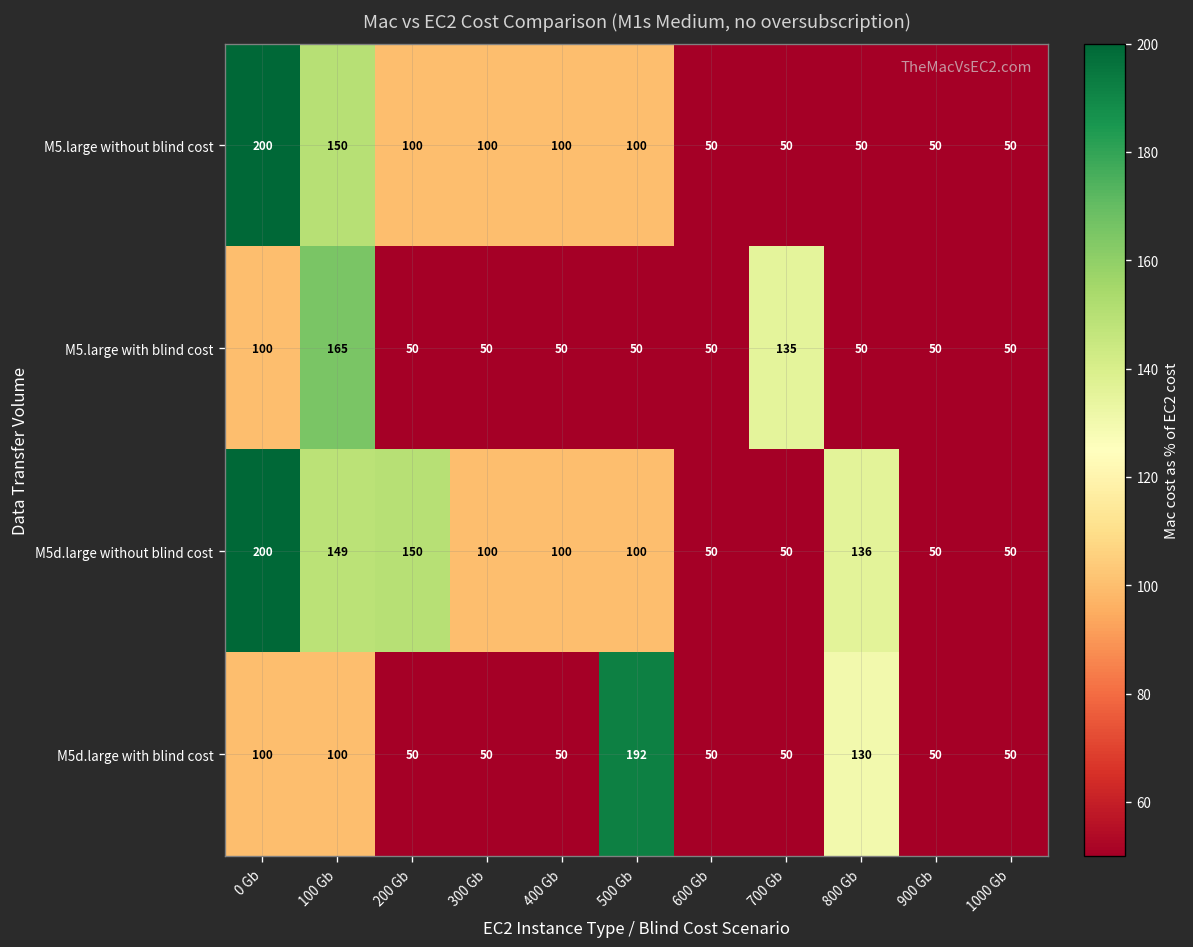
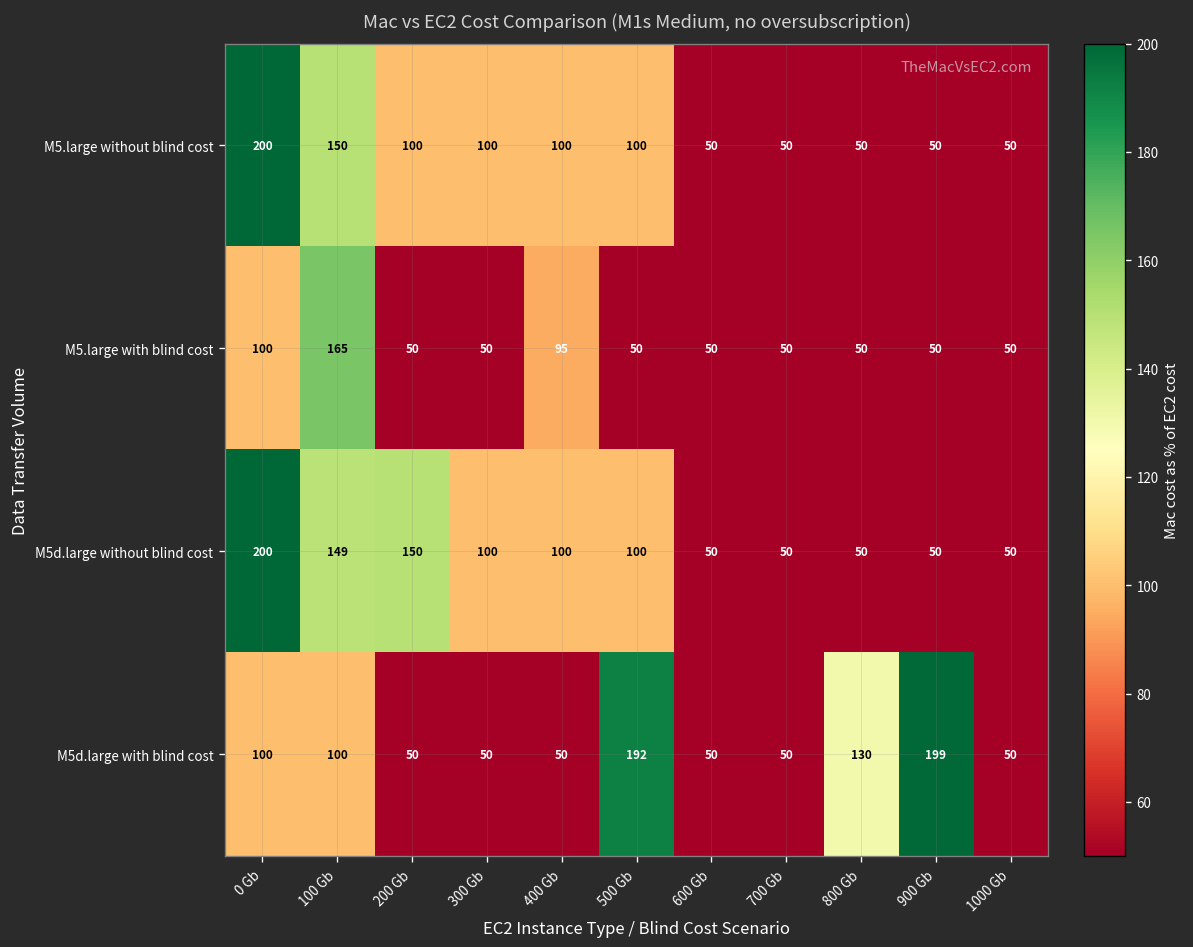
  {
    "M5.large without blind cost": {
      "0 Gb": 200,
      "100 Gb": 150,
      "200 Gb": 100,
      "300 Gb": 100,
      "400 Gb": 100,
      "500 Gb": 100,
      "600 Gb": 50,
      "700 Gb": 50,
      "800 Gb": 50,
      "1000 Gb": 50
    },
    "M5.large with blind cost": {
      "0 Gb": 100,
      "100 Gb": 165,
      "200 Gb": 50,
      "300 Gb": 50,
-     "400 Gb": 50,
+     "400 Gb": 95,
      "500 Gb": 50,
      "600 Gb": 50,
-     "700 Gb": 135,
+     "700 Gb": 50,
      "800 Gb": 50,
      "900 Gb": 50,
      "1000 Gb": 50
    },
    "M5d.large without blind cost": {
      "0 Gb": 200,
      "100 Gb": 149,
      "200 Gb": 150,
      "300 Gb": 100,
      "400 Gb": 100,
      "500 Gb": 100,
      "600 Gb": 50,
      "700 Gb": 50,
-     "800 Gb": 136,
+     "800 Gb": 50,
      "900 Gb": 50,
      "1000 Gb": 50
    },
    "M5d.large with blind cost": {
      "0 Gb": 100,
      "100 Gb": 100,
      "200 Gb": 50,
      "300 Gb": 50,
      "400 Gb": 50,
      "500 Gb": 192,
      "600 Gb": 50,
      "700 Gb": 50,
      "800 Gb": 130,
-     "900 Gb": 50,
+     "900 Gb": 199,
      "1000 Gb": 50
    }
  }
